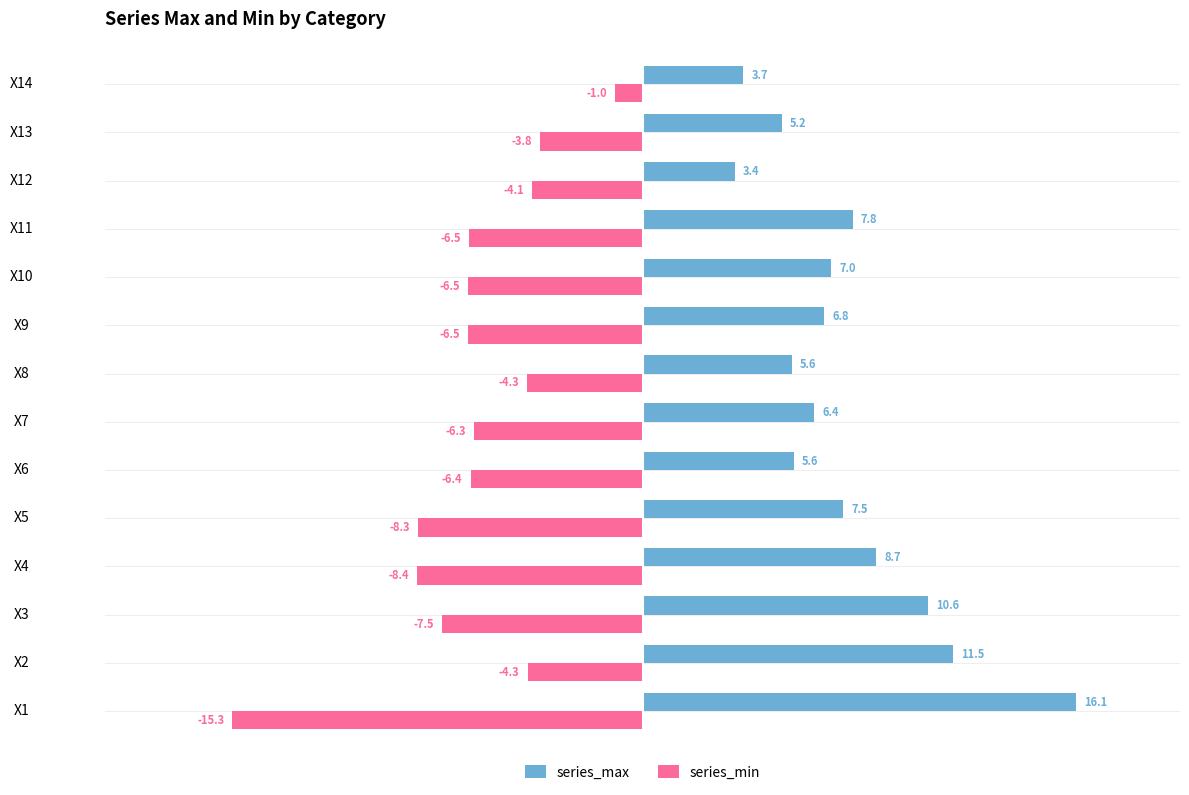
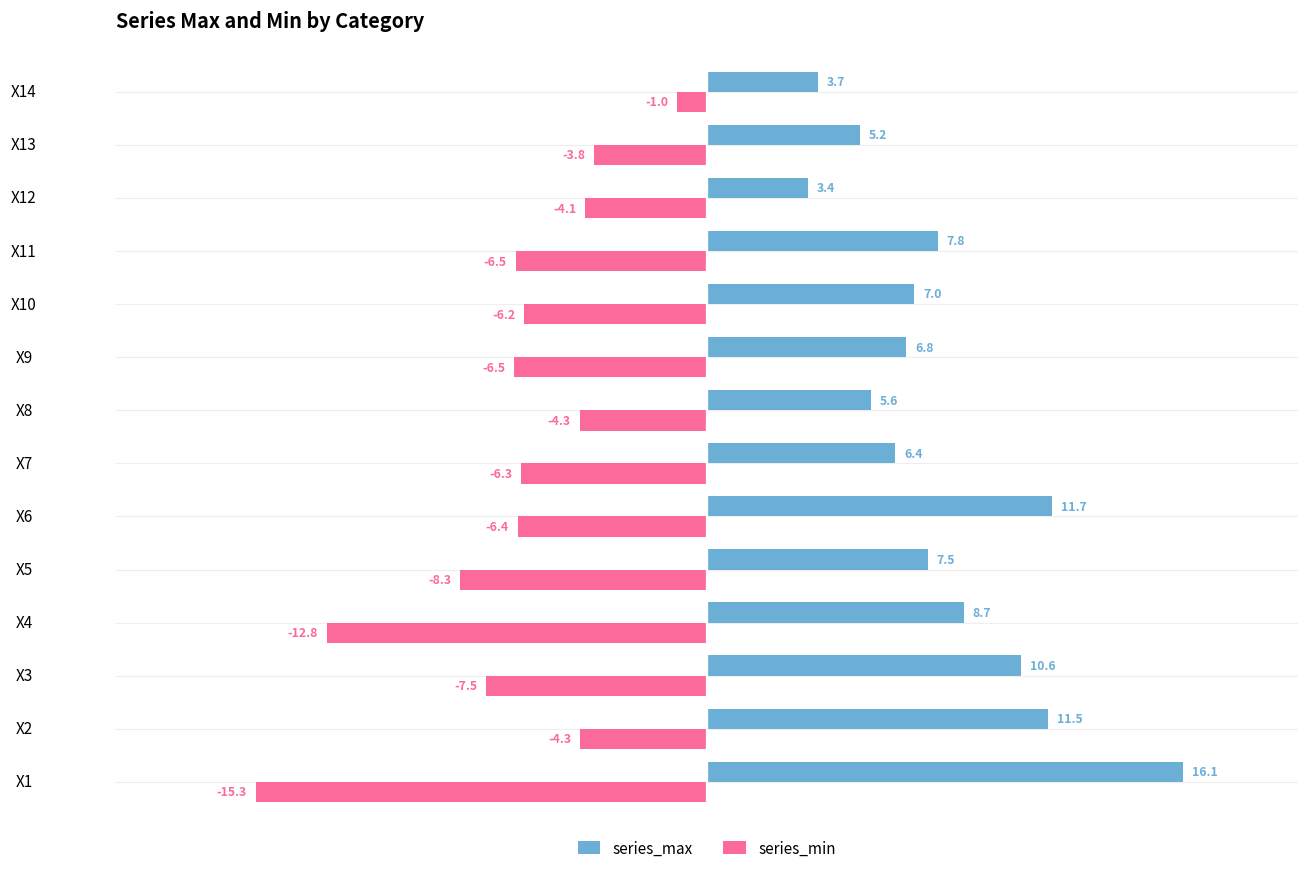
  {
    "series_max": {
      "X14": 3.7,
      "X13": 5.2,
      "X12": 3.4,
      "X11": 7.8,
      "X10": 7.0,
      "X9": 6.8,
      "X8": 5.6,
      "X7": 6.4,
-     "X6": 5.6,
+     "X6": 11.7,
      "X5": 7.5,
      "X4": 8.7,
      "X3": 10.6,
      "X2": 11.5,
      "X1": 16.1
    },
    "series_min": {
      "X14": -1.0,
      "X13": -3.8,
      "X12": -4.1,
      "X11": -6.5,
-     "X10": -6.5,
+     "X10": -6.2,
      "X9": -6.5,
      "X8": -4.3,
      "X7": -6.3,
      "X6": -6.4,
      "X5": -8.3,
-     "X4": -8.4,
+     "X4": -12.8,
      "X3": -7.5,
      "X2": -4.3,
      "X1": -15.3
    }
  }
